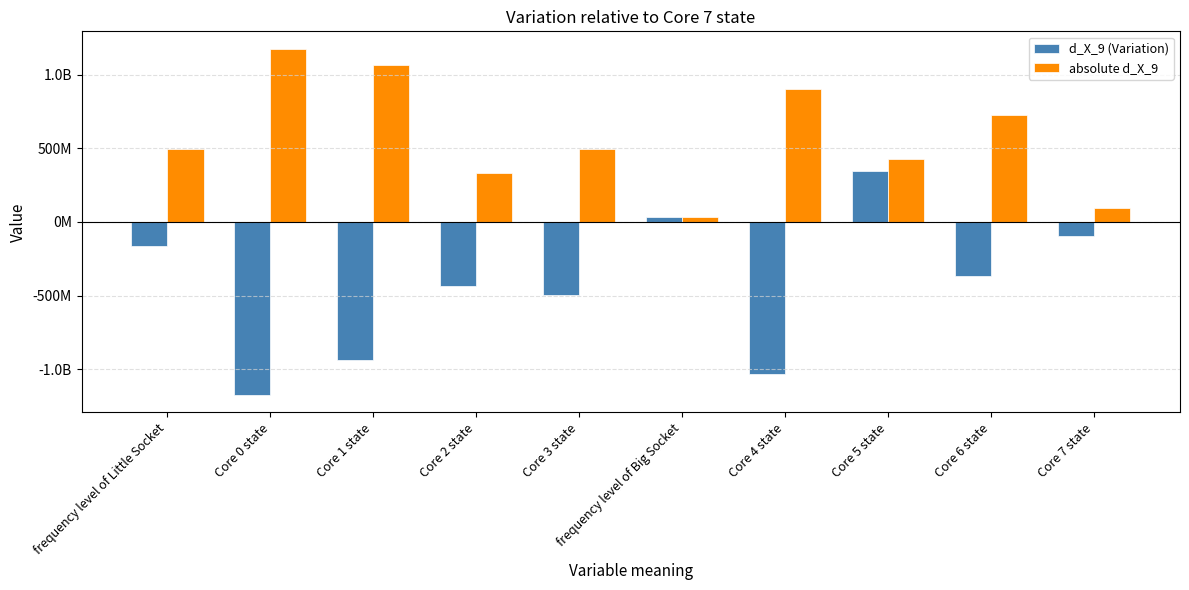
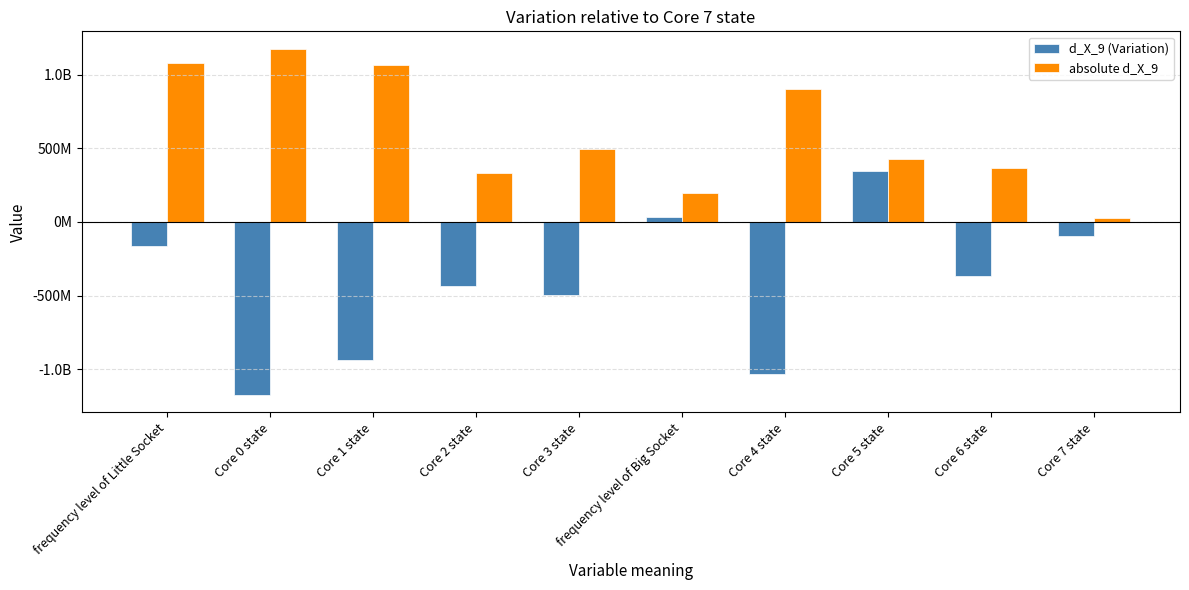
  {
    "d_X_9 (Variation)": {
      "frequency level of Little Socket": -170000000,
      "Core 0 state": -1180000000,
      "Core 1 state": -930000000,
      "Core 2 state": -430000000,
      "Core 3 state": -490000000,
      "frequency level of Big Socket": 30000000,
      "Core 4 state": -1030000000,
      "Core 5 state": 340000000,
      "Core 6 state": -370000000,
      "Core 7 state": -100000000
    },
    "absolute d_X_9": {
-     "frequency level of Little Socket": 500000000,
+     "frequency level of Little Socket": 1080000000,
      "Core 0 state": 1180000000,
      "Core 1 state": 1070000000,
      "Core 2 state": 330000000,
      "Core 3 state": 490000000,
-     "frequency level of Big Socket": 30000000,
+     "frequency level of Big Socket": 200000000,
      "Core 4 state": 900000000,
      "Core 5 state": 430000000,
-     "Core 6 state": 730000000,
-     "Core 7 state": 100000000
+     "Core 6 state": 370000000,
+     "Core 7 state": 30000000
    }
  }
